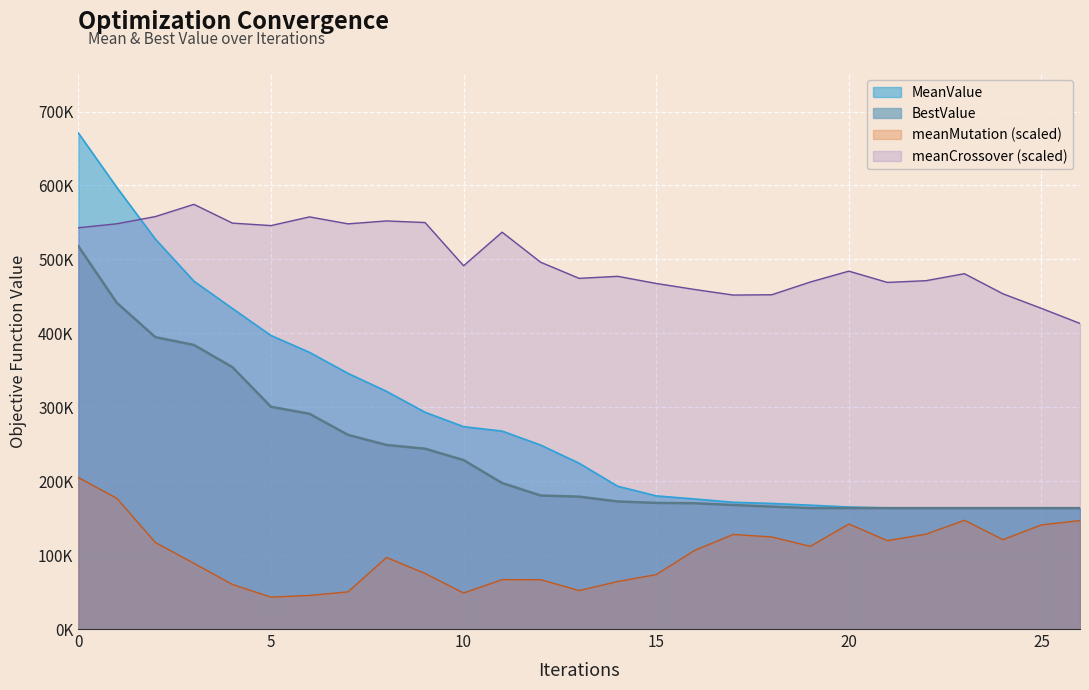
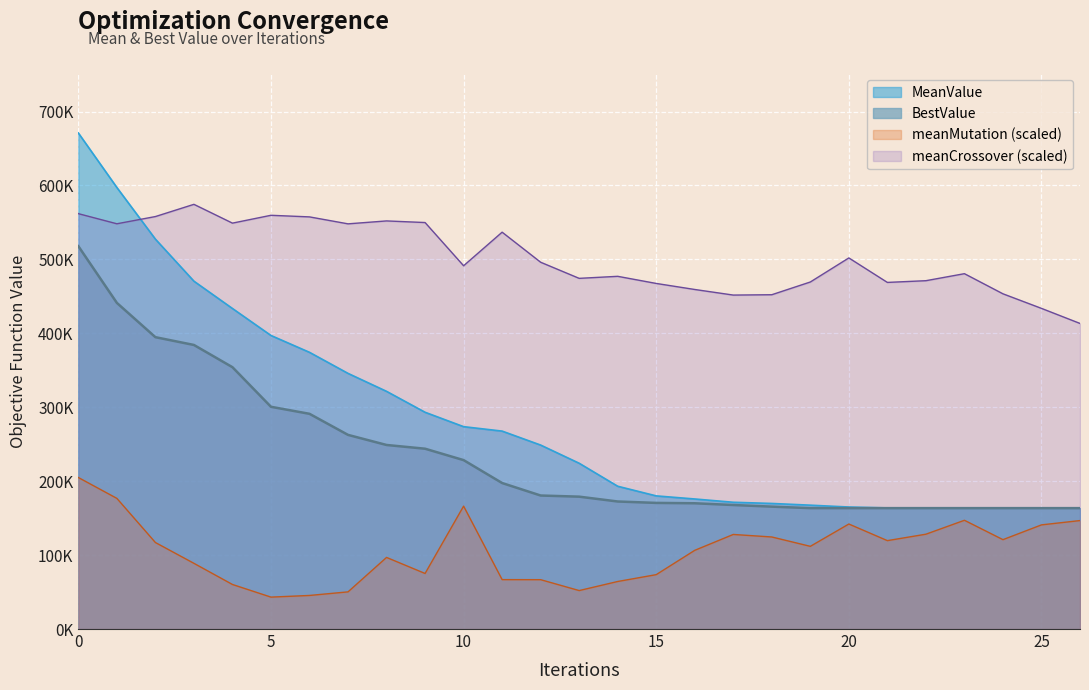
  {
    "meanMutation (scaled)": {
      "0": 200000,
      "5": 40000,
-     "10": 50000,
+     "10": 170000,
      "15": 70000,
      "20": 140000,
      "25": 140000
    },
    "meanCrossover (scaled)": {
-     "0": 540000,
-     "5": 550000,
+     "0": 560000,
+     "5": 560000,
      "10": 490000,
      "15": 470000,
-     "20": 480000,
+     "20": 500000,
      "25": 430000
    }
  }
